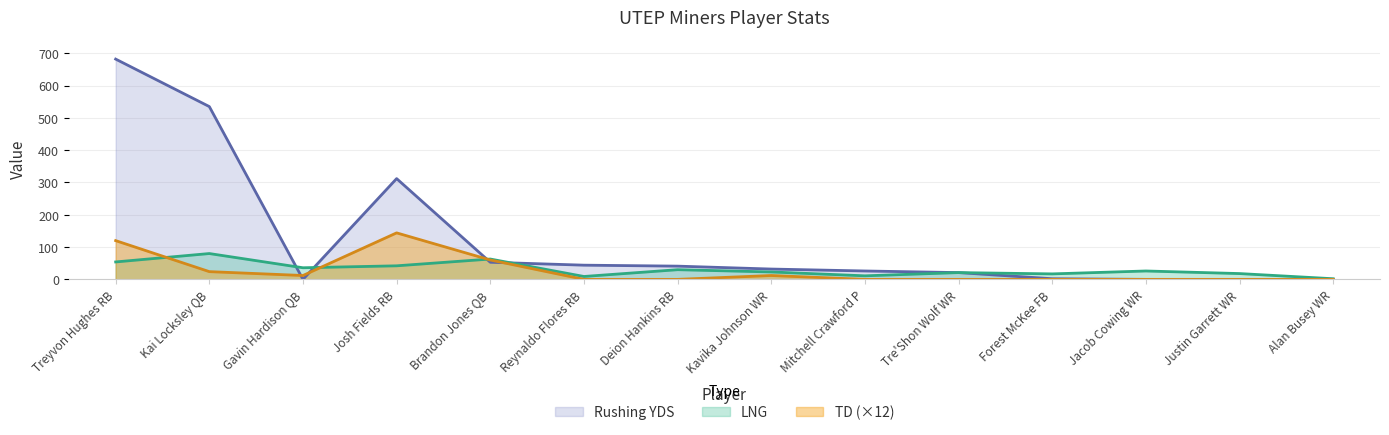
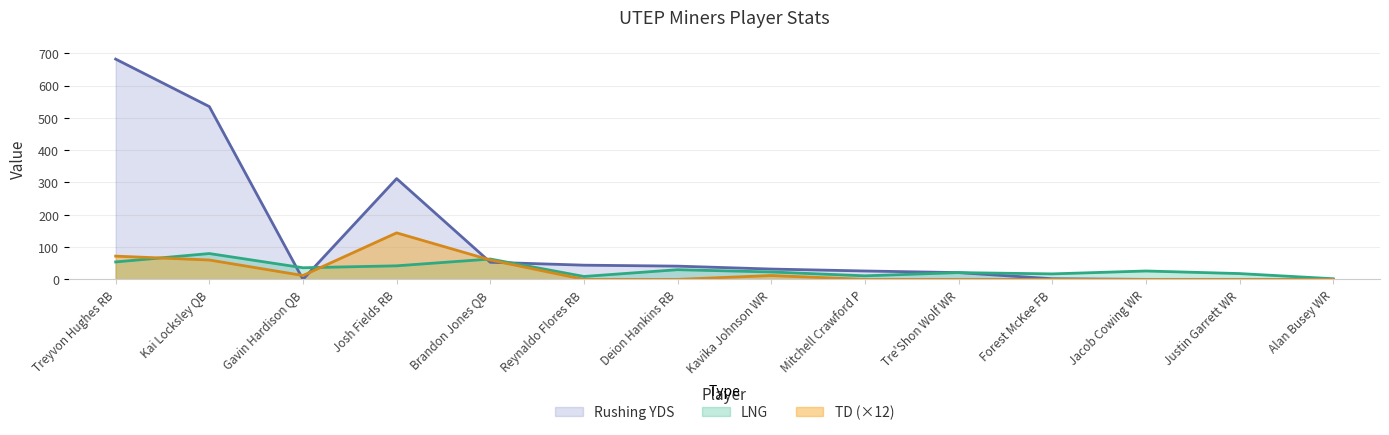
  {
    "TD (×12)": {
-     "Treyvon Hughes RB": 120,
-     "Kai Locksley QB": 20,
+     "Treyvon Hughes RB": 70,
+     "Kai Locksley QB": 60,
      "Gavin Hardison QB": 10,
      "Josh Fields RB": 140,
      "Reynaldo Flores RB": 0,
      "Deion Hankins RB": 0,
      "Kavika Johnson WR": 10,
      "Mitchell Crawford P": 0,
      "Tre'Shon Wolf WR": 0
    }
  }
